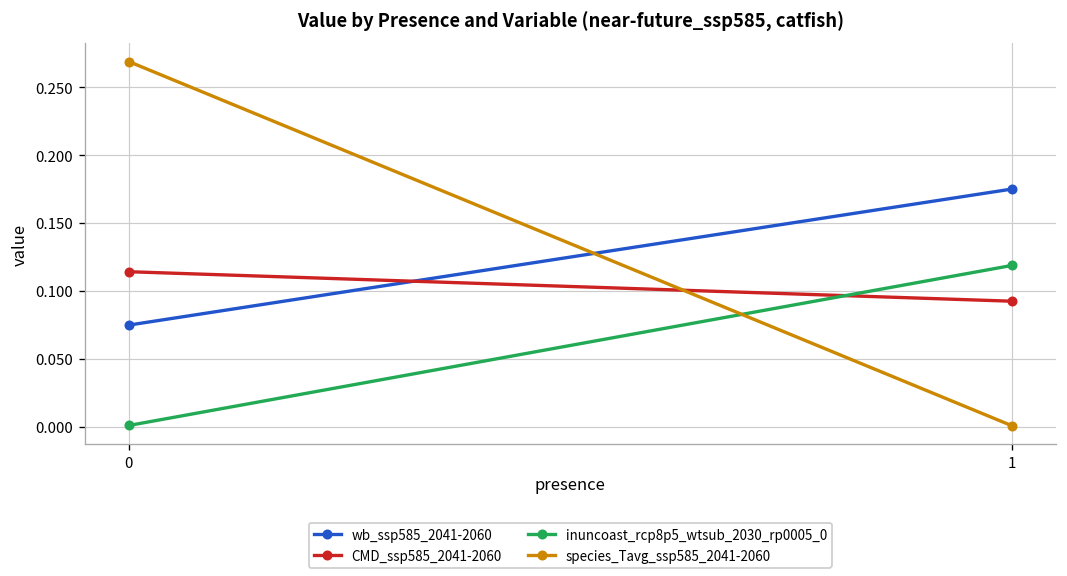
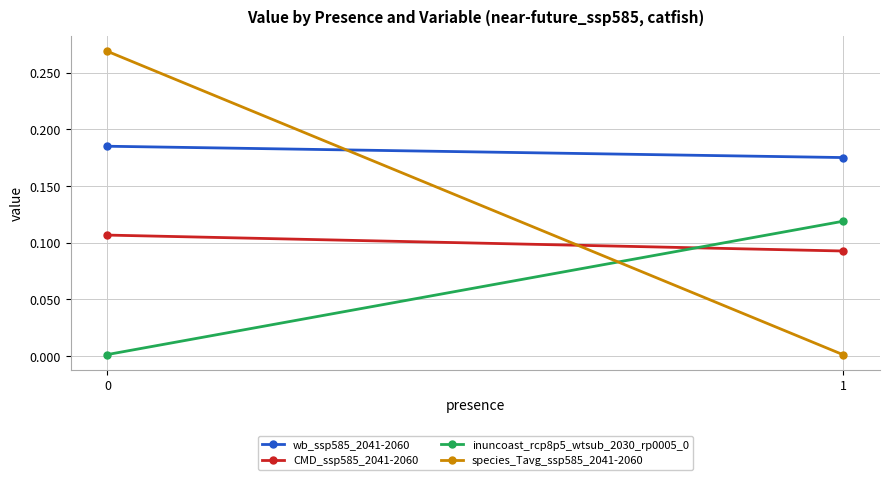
  {
    "wb_ssp585_2041-2060": {
-     "0": 0.075,
+     "0": 0.185,
      "1": 0.175
    },
    "CMD_ssp585_2041-2060": {
-     "0": 0.114,
+     "0": 0.107,
      "1": 0.093
    },
    "inuncoast_rcp8p5_wtsub_2030_rp0005_0": {
      "0": 0.001,
      "1": 0.119
    },
    "species_Tavg_ssp585_2041-2060": {
      "0": 0.269,
      "1": 0.001
    }
  }
